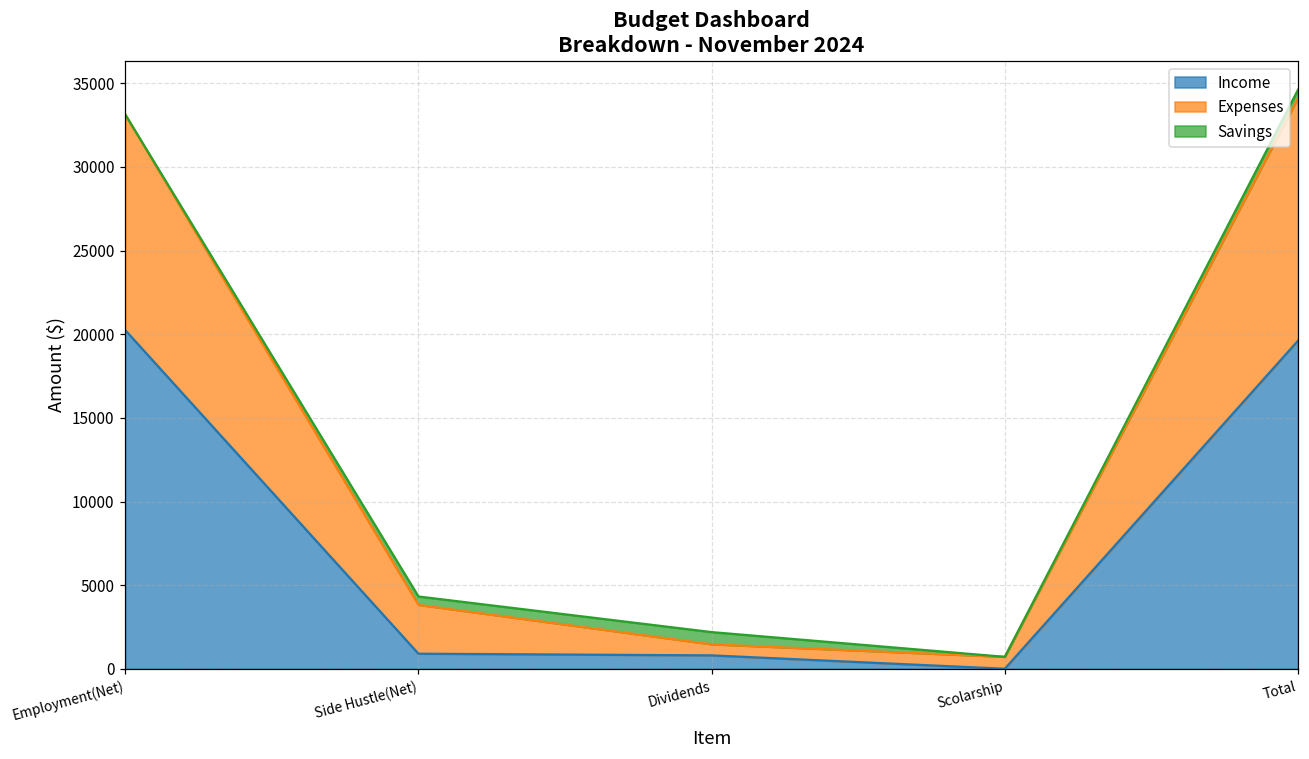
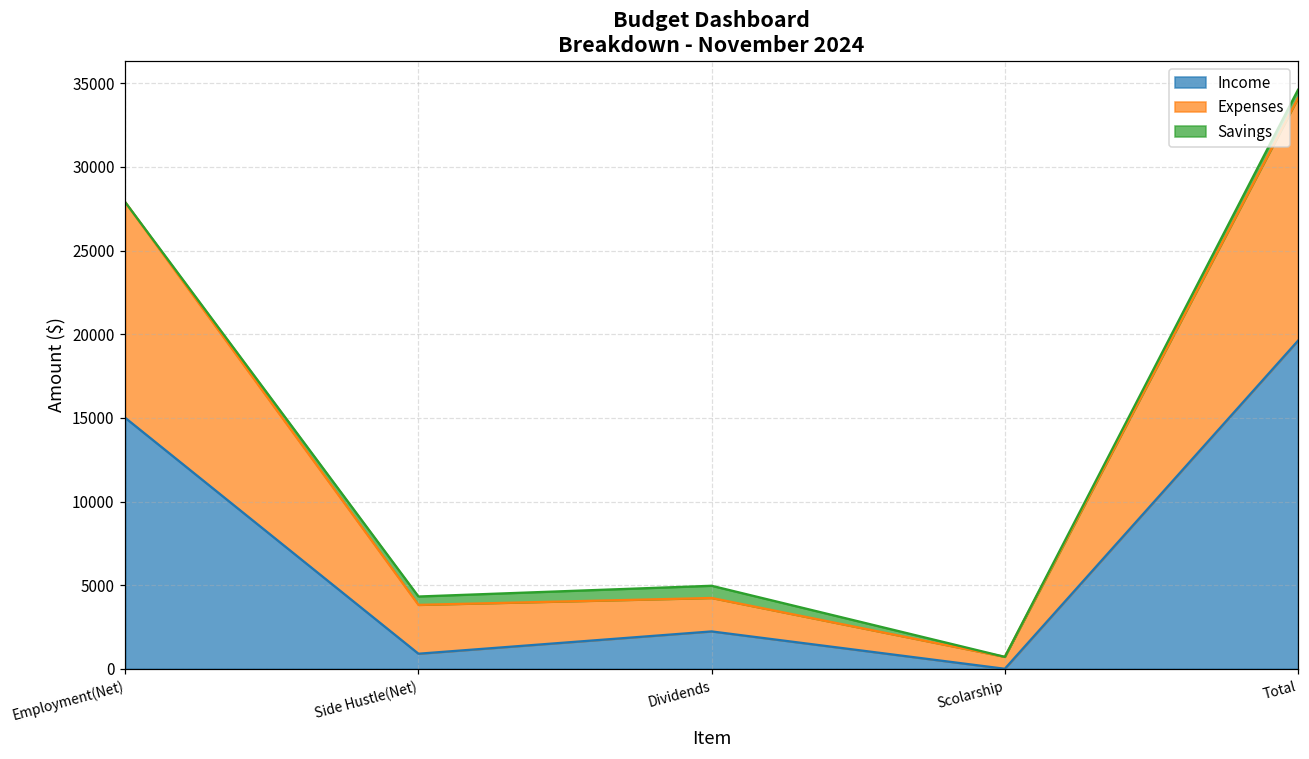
  {
    "Income": {
-     "Employment(Net)": 20200,
+     "Employment(Net)": 15000,
      "Side Hustle(Net)": 900,
-     "Dividends": 800,
+     "Dividends": 2200,
      "Scolarship": 0,
      "Total": 19600
    },
    "Expenses": {
      "Side Hustle(Net)": 2900,
-     "Dividends": 700,
+     "Dividends": 2000,
      "Total": 14500
    },
    "Savings": {
      "Side Hustle(Net)": 500,
      "Dividends": 700,
      "Total": 500
    }
  }
